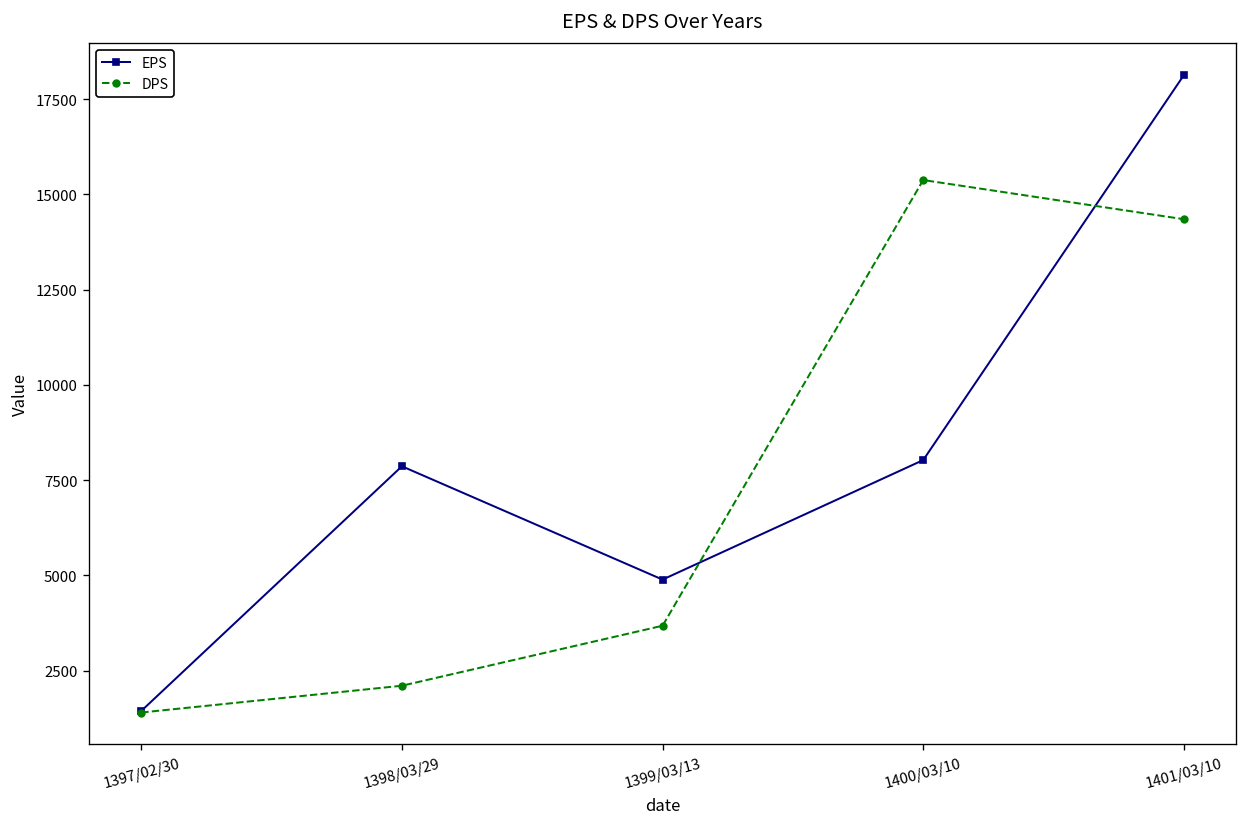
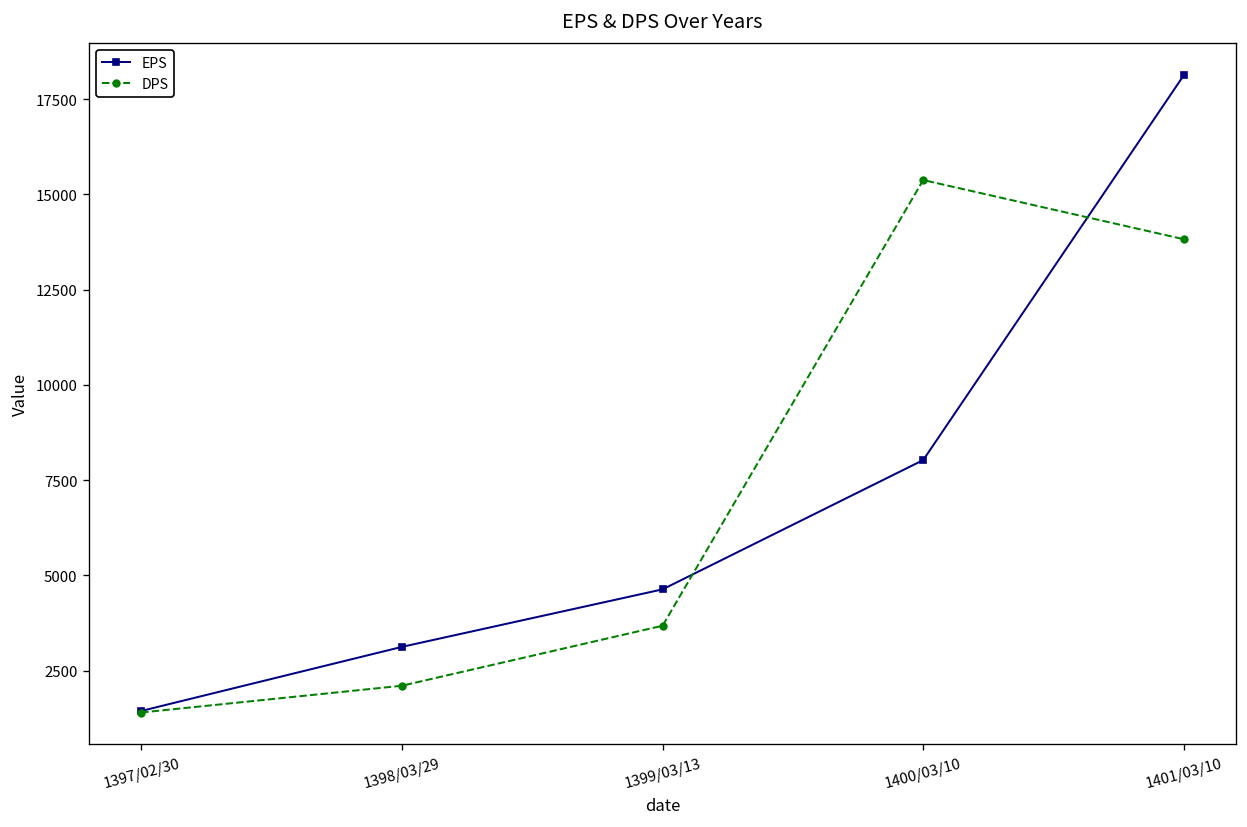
  {
    "EPS": {
-     "1398/03/29": 7900,
-     "1399/03/13": 4900,
+     "1398/03/29": 3100,
+     "1399/03/13": 4600,
      "1400/03/10": 8000,
      "1401/03/10": 18100
    },
    "DPS": {
      "1398/03/29": 2100,
      "1399/03/13": 3700,
      "1400/03/10": 15400,
-     "1401/03/10": 14400
+     "1401/03/10": 13800
    }
  }
